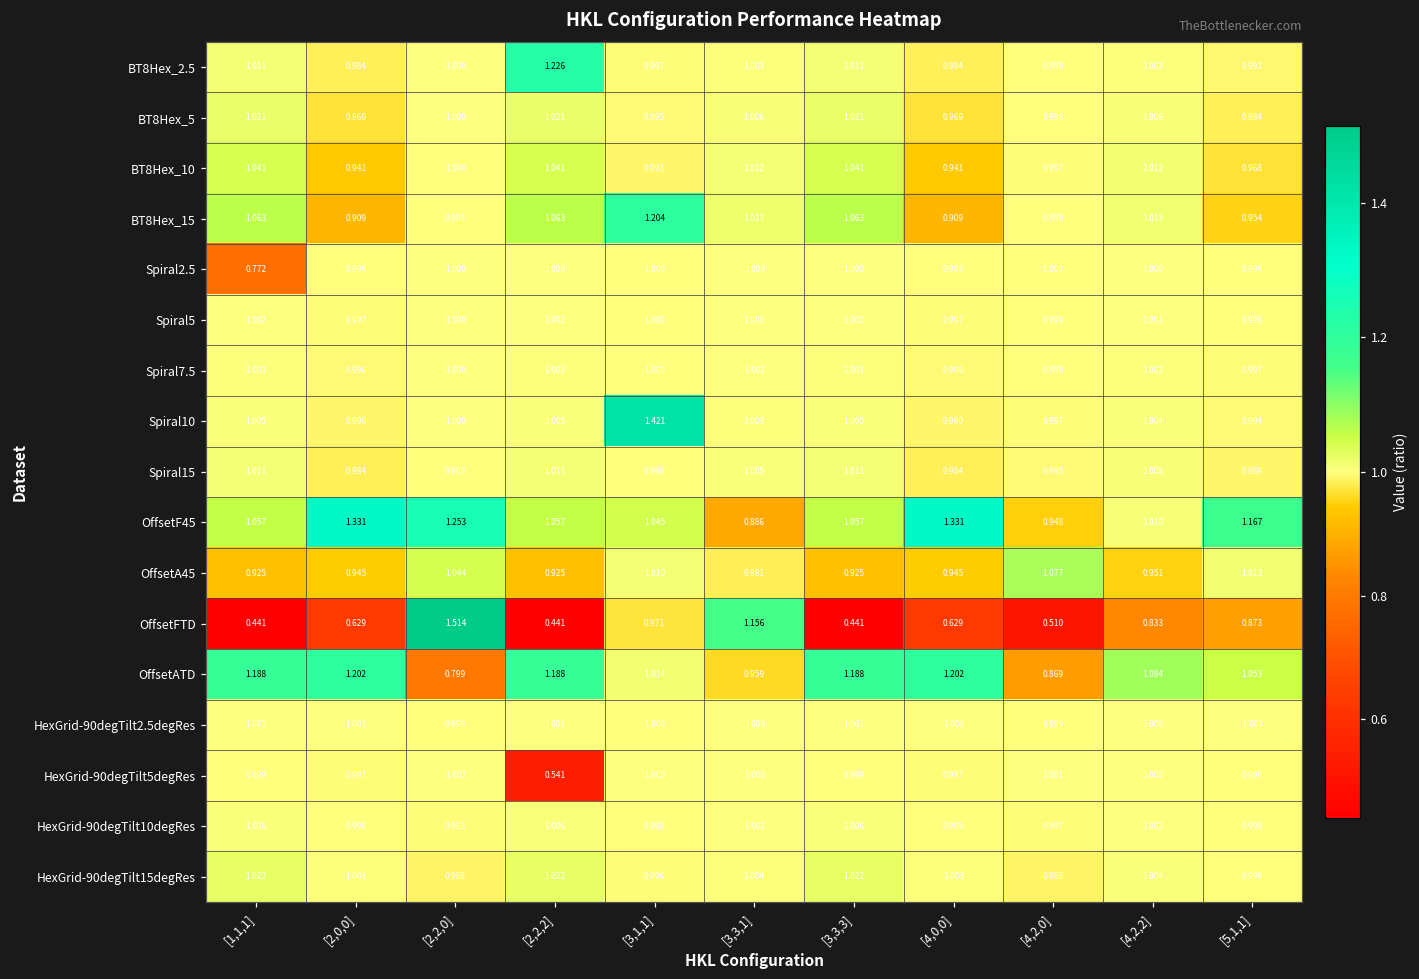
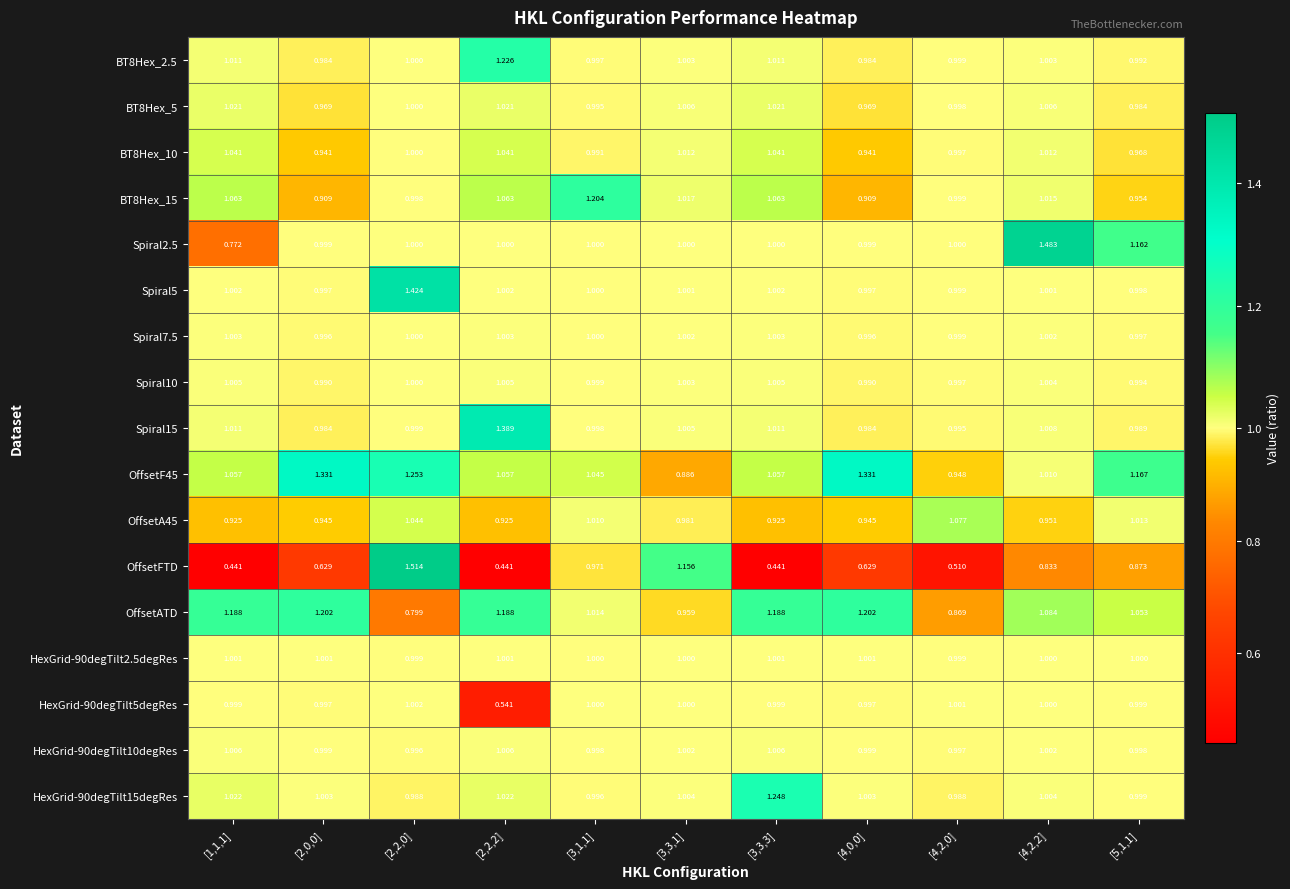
  {
    "BT8Hex_2.5": {
      "[1,1,1]": 1.011,
      "[2,0,0]": 0.984,
      "[2,2,0]": 1.000,
      "[2,2,2]": 1.226,
      "[3,1,1]": 0.997,
      "[3,3,1]": 1.003,
      "[3,3,3]": 1.011,
      "[4,0,0]": 0.984,
      "[4,2,0]": 0.999,
      "[4,2,2]": 1.003,
      "[5,1,1]": 0.992
    },
    "BT8Hex_5": {
      "[1,1,1]": 1.021,
      "[2,0,0]": 0.969,
      "[2,2,0]": 1.000,
      "[2,2,2]": 1.021,
      "[3,1,1]": 0.995,
      "[3,3,1]": 1.006,
      "[3,3,3]": 1.021,
      "[4,0,0]": 0.969,
      "[4,2,0]": 0.998,
      "[4,2,2]": 1.006,
      "[5,1,1]": 0.984
    },
    "BT8Hex_10": {
      "[1,1,1]": 1.041,
      "[2,0,0]": 0.941,
      "[2,2,0]": 1.000,
      "[2,2,2]": 1.041,
      "[3,1,1]": 0.991,
      "[3,3,1]": 1.012,
      "[3,3,3]": 1.041,
      "[4,0,0]": 0.941,
      "[4,2,0]": 0.997,
      "[4,2,2]": 1.012,
      "[5,1,1]": 0.968
    },
    "BT8Hex_15": {
      "[1,1,1]": 1.063,
      "[2,0,0]": 0.909,
      "[2,2,0]": 0.998,
      "[2,2,2]": 1.063,
      "[3,1,1]": 1.204,
      "[3,3,1]": 1.017,
      "[3,3,3]": 1.063,
      "[4,0,0]": 0.909,
      "[4,2,0]": 0.999,
      "[4,2,2]": 1.015,
      "[5,1,1]": 0.954
    },
    "Spiral2.5": {
      "[1,1,1]": 0.772,
      "[2,0,0]": 0.999,
      "[2,2,0]": 1.000,
      "[2,2,2]": 1.000,
      "[3,1,1]": 1.000,
      "[3,3,1]": 1.000,
      "[3,3,3]": 1.000,
      "[4,0,0]": 0.999,
      "[4,2,0]": 1.000,
-     "[4,2,2]": 1.000,
-     "[5,1,1]": 0.999
+     "[4,2,2]": 1.483,
+     "[5,1,1]": 1.162
    },
    "Spiral5": {
      "[1,1,1]": 1.002,
      "[2,0,0]": 0.997,
-     "[2,2,0]": 1.000,
+     "[2,2,0]": 1.424,
      "[2,2,2]": 1.002,
      "[3,1,1]": 1.000,
      "[3,3,1]": 1.001,
      "[3,3,3]": 1.002,
      "[4,0,0]": 0.997,
      "[4,2,0]": 0.999,
      "[4,2,2]": 1.001,
      "[5,1,1]": 0.998
    },
    "Spiral7.5": {
      "[1,1,1]": 1.003,
      "[2,0,0]": 0.996,
      "[2,2,0]": 1.000,
      "[2,2,2]": 1.003,
      "[3,1,1]": 1.000,
      "[3,3,1]": 1.002,
      "[3,3,3]": 1.003,
      "[4,0,0]": 0.996,
      "[4,2,0]": 0.999,
      "[4,2,2]": 1.002,
      "[5,1,1]": 0.997
    },
    "Spiral10": {
      "[1,1,1]": 1.005,
      "[2,0,0]": 0.990,
      "[2,2,0]": 1.000,
      "[2,2,2]": 1.005,
-     "[3,1,1]": 1.421,
+     "[3,1,1]": 0.999,
      "[3,3,1]": 1.003,
      "[3,3,3]": 1.005,
      "[4,0,0]": 0.990,
      "[4,2,0]": 0.997,
      "[4,2,2]": 1.004,
      "[5,1,1]": 0.994
    },
    "Spiral15": {
      "[1,1,1]": 1.011,
      "[2,0,0]": 0.984,
      "[2,2,0]": 0.999,
-     "[2,2,2]": 1.011,
+     "[2,2,2]": 1.389,
      "[3,1,1]": 0.998,
      "[3,3,1]": 1.005,
      "[3,3,3]": 1.011,
      "[4,0,0]": 0.984,
      "[4,2,0]": 0.995,
      "[4,2,2]": 1.008,
      "[5,1,1]": 0.989
    },
    "OffsetF45": {
      "[1,1,1]": 1.057,
      "[2,0,0]": 1.331,
      "[2,2,0]": 1.253,
      "[2,2,2]": 1.057,
      "[3,1,1]": 1.045,
      "[3,3,1]": 0.886,
      "[3,3,3]": 1.057,
      "[4,0,0]": 1.331,
      "[4,2,0]": 0.948,
      "[4,2,2]": 1.010,
      "[5,1,1]": 1.167
    },
    "OffsetA45": {
      "[1,1,1]": 0.925,
      "[2,0,0]": 0.945,
      "[2,2,0]": 1.044,
      "[2,2,2]": 0.925,
      "[3,1,1]": 1.010,
      "[3,3,1]": 0.981,
      "[3,3,3]": 0.925,
      "[4,0,0]": 0.945,
      "[4,2,0]": 1.077,
      "[4,2,2]": 0.951,
      "[5,1,1]": 1.013
    },
    "OffsetFTD": {
      "[1,1,1]": 0.441,
      "[2,0,0]": 0.629,
      "[2,2,0]": 1.514,
      "[2,2,2]": 0.441,
      "[3,1,1]": 0.971,
      "[3,3,1]": 1.156,
      "[3,3,3]": 0.441,
      "[4,0,0]": 0.629,
      "[4,2,0]": 0.510,
      "[4,2,2]": 0.833,
      "[5,1,1]": 0.873
    },
    "OffsetATD": {
      "[1,1,1]": 1.188,
      "[2,0,0]": 1.202,
      "[2,2,0]": 0.799,
      "[2,2,2]": 1.188,
      "[3,1,1]": 1.014,
      "[3,3,1]": 0.959,
      "[3,3,3]": 1.188,
      "[4,0,0]": 1.202,
      "[4,2,0]": 0.869,
      "[4,2,2]": 1.084,
      "[5,1,1]": 1.053
    },
    "HexGrid-90degTilt2.5degRes": {
      "[1,1,1]": 1.001,
      "[2,0,0]": 1.001,
      "[2,2,0]": 0.999,
      "[2,2,2]": 1.001,
      "[3,1,1]": 1.000,
      "[3,3,1]": 1.000,
      "[3,3,3]": 1.001,
      "[4,0,0]": 1.001,
      "[4,2,0]": 0.999,
      "[4,2,2]": 1.000,
      "[5,1,1]": 1.000
    },
    "HexGrid-90degTilt5degRes": {
      "[1,1,1]": 0.999,
      "[2,0,0]": 0.997,
      "[2,2,0]": 1.002,
      "[2,2,2]": 0.541,
      "[3,1,1]": 1.000,
      "[3,3,1]": 1.000,
      "[3,3,3]": 0.999,
      "[4,0,0]": 0.997,
      "[4,2,0]": 1.001,
      "[4,2,2]": 1.000,
      "[5,1,1]": 0.999
    },
    "HexGrid-90degTilt10degRes": {
      "[1,1,1]": 1.006,
      "[2,0,0]": 0.999,
      "[2,2,0]": 0.996,
      "[2,2,2]": 1.006,
      "[3,1,1]": 0.998,
      "[3,3,1]": 1.002,
      "[3,3,3]": 1.006,
      "[4,0,0]": 0.999,
      "[4,2,0]": 0.997,
      "[4,2,2]": 1.002,
      "[5,1,1]": 0.998
    },
    "HexGrid-90degTilt15degRes": {
      "[1,1,1]": 1.022,
      "[2,0,0]": 1.003,
      "[2,2,0]": 0.988,
      "[2,2,2]": 1.022,
      "[3,1,1]": 0.996,
      "[3,3,1]": 1.004,
-     "[3,3,3]": 1.022,
+     "[3,3,3]": 1.248,
      "[4,0,0]": 1.003,
      "[4,2,0]": 0.988,
      "[4,2,2]": 1.004,
      "[5,1,1]": 0.999
    }
  }
